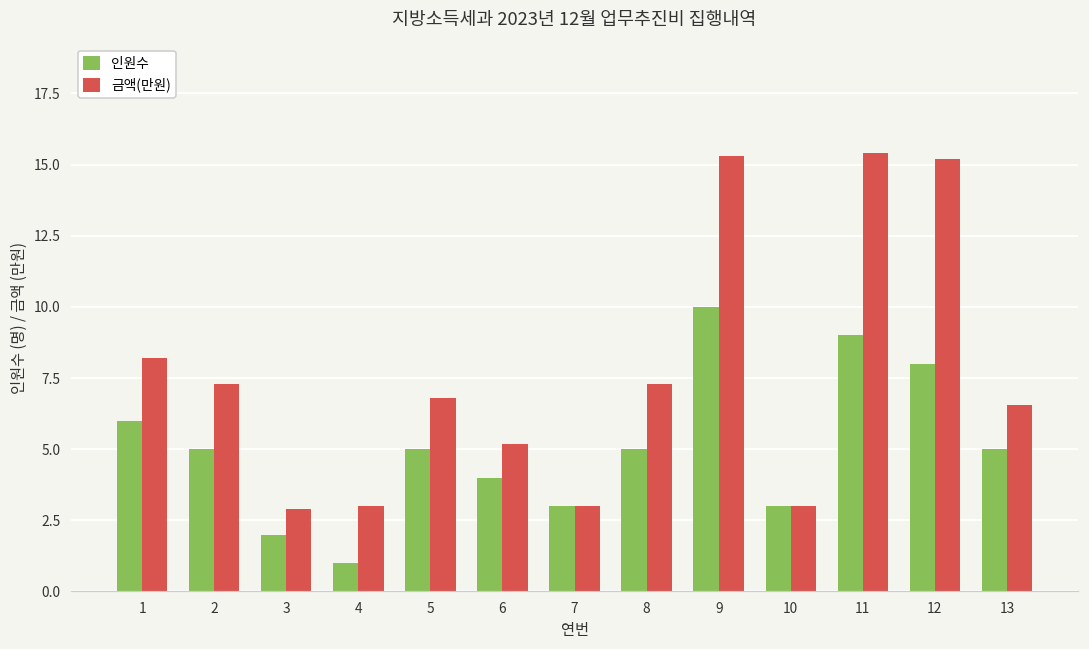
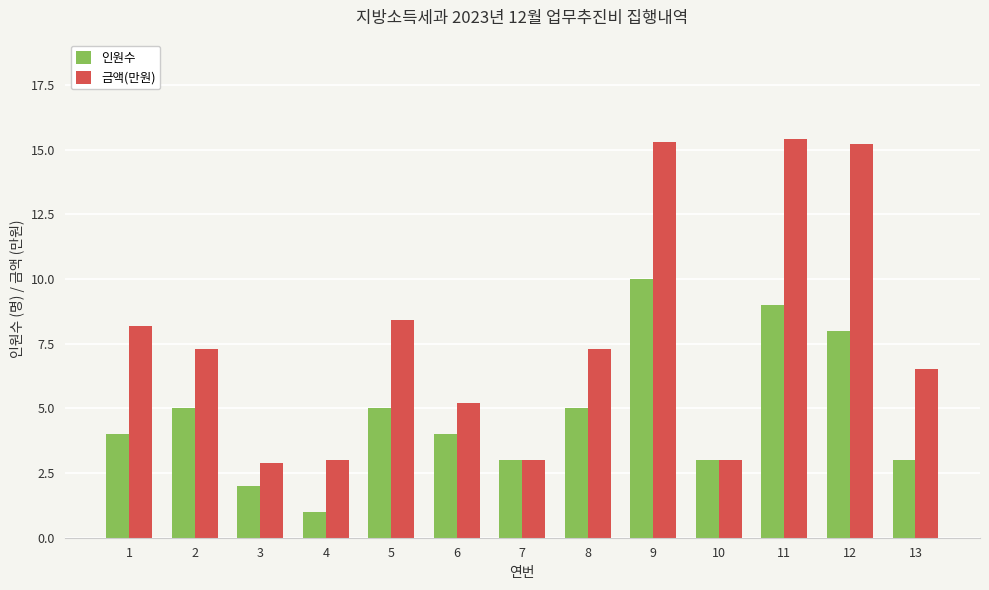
  {
    "인원수": {
-     "1": 6,
+     "1": 4,
      "2": 5,
      "3": 2,
      "4": 1,
      "5": 5,
      "6": 4,
      "7": 3,
      "8": 5,
      "9": 10,
      "10": 3,
      "11": 9,
      "12": 8,
-     "13": 5
+     "13": 3
    },
    "금액(만원)": {
      "1": 8.2,
      "2": 7.3,
      "3": 2.9,
      "4": 3.0,
-     "5": 6.8,
+     "5": 8.4,
      "6": 5.2,
      "7": 3.0,
      "8": 7.3,
      "9": 15.3,
      "10": 3.0,
      "11": 15.4,
      "12": 15.2,
      "13": 6.5
    }
  }
